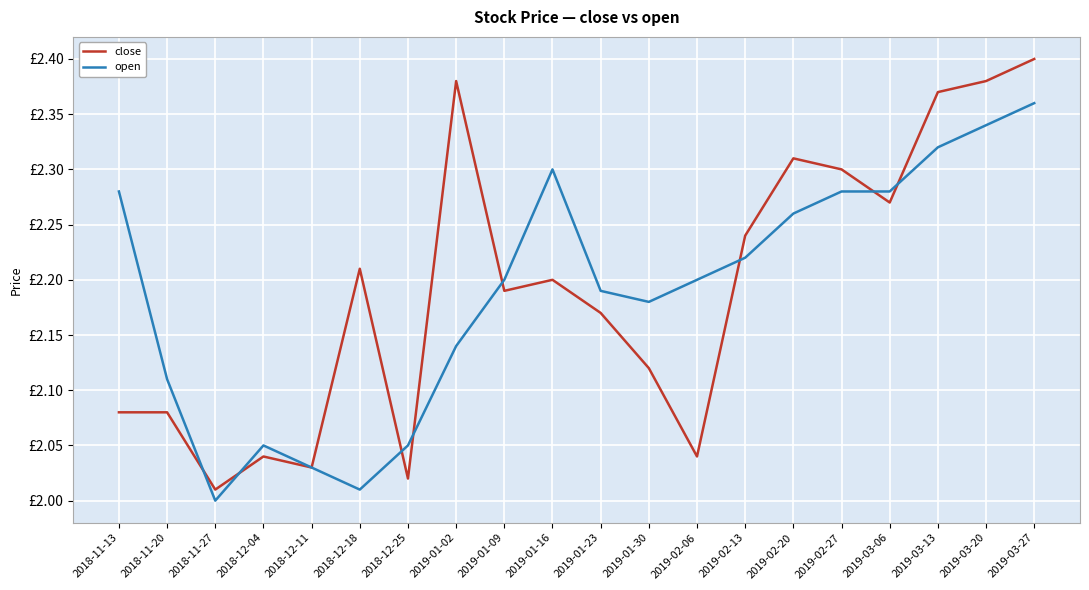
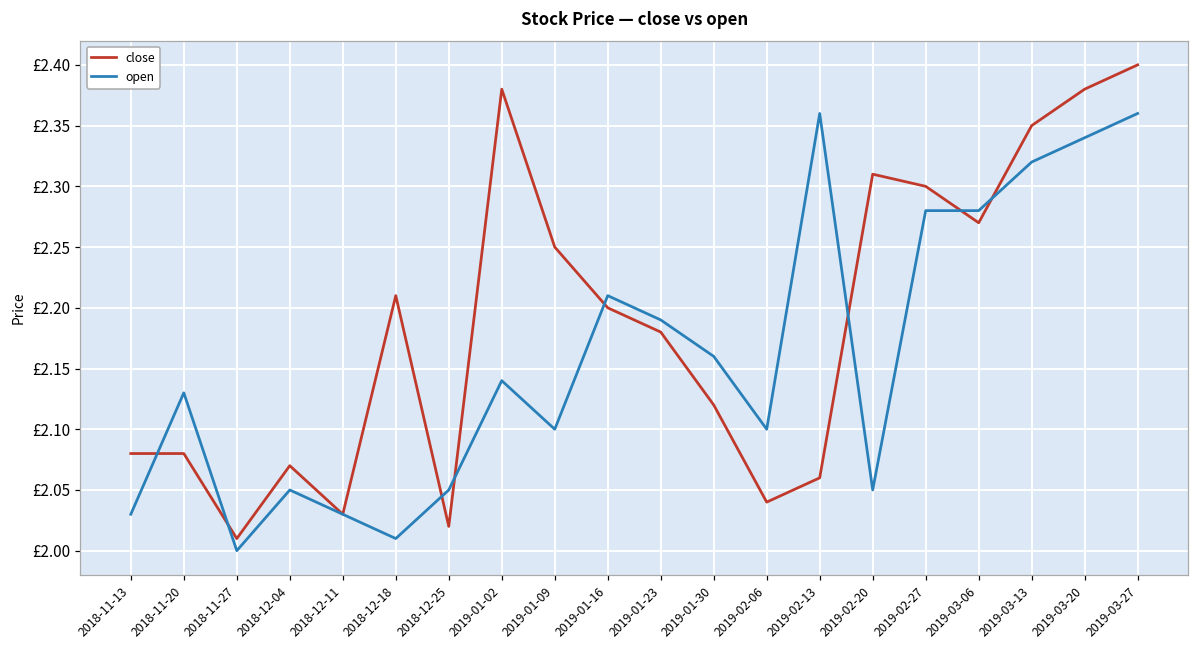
  {
    "close": {
      "2018-11-13": "£2.08",
      "2018-11-20": "£2.08",
      "2018-11-27": "£2.01",
-     "2018-12-04": "£2.04",
+     "2018-12-04": "£2.07",
      "2018-12-18": "£2.21",
      "2018-12-25": "£2.02",
      "2019-01-02": "£2.38",
-     "2019-01-09": "£2.19",
+     "2019-01-09": "£2.25",
      "2019-01-16": "£2.20",
-     "2019-01-23": "£2.17",
+     "2019-01-23": "£2.18",
      "2019-01-30": "£2.12",
      "2019-02-06": "£2.04",
-     "2019-02-13": "£2.24",
+     "2019-02-13": "£2.06",
      "2019-02-20": "£2.31",
      "2019-02-27": "£2.30",
      "2019-03-06": "£2.27",
-     "2019-03-13": "£2.37",
+     "2019-03-13": "£2.35",
      "2019-03-20": "£2.38",
      "2019-03-27": "£2.40"
    },
    "open": {
-     "2018-11-13": "£2.28",
-     "2018-11-20": "£2.11",
+     "2018-11-13": "£2.03",
+     "2018-11-20": "£2.13",
      "2018-11-27": "£2.00",
      "2018-12-04": "£2.05",
      "2018-12-18": "£2.01",
      "2018-12-25": "£2.05",
      "2019-01-02": "£2.14",
-     "2019-01-09": "£2.2",
-     "2019-01-16": "£2.30",
+     "2019-01-09": "£2.1",
+     "2019-01-16": "£2.21",
      "2019-01-23": "£2.19",
-     "2019-01-30": "£2.18",
-     "2019-02-06": "£2.2",
-     "2019-02-13": "£2.22",
-     "2019-02-20": "£2.26",
+     "2019-01-30": "£2.16",
+     "2019-02-06": "£2.1",
+     "2019-02-13": "£2.36",
+     "2019-02-20": "£2.05",
      "2019-02-27": "£2.28",
      "2019-03-06": "£2.28",
      "2019-03-13": "£2.32",
      "2019-03-20": "£2.34",
      "2019-03-27": "£2.36"
    }
  }
